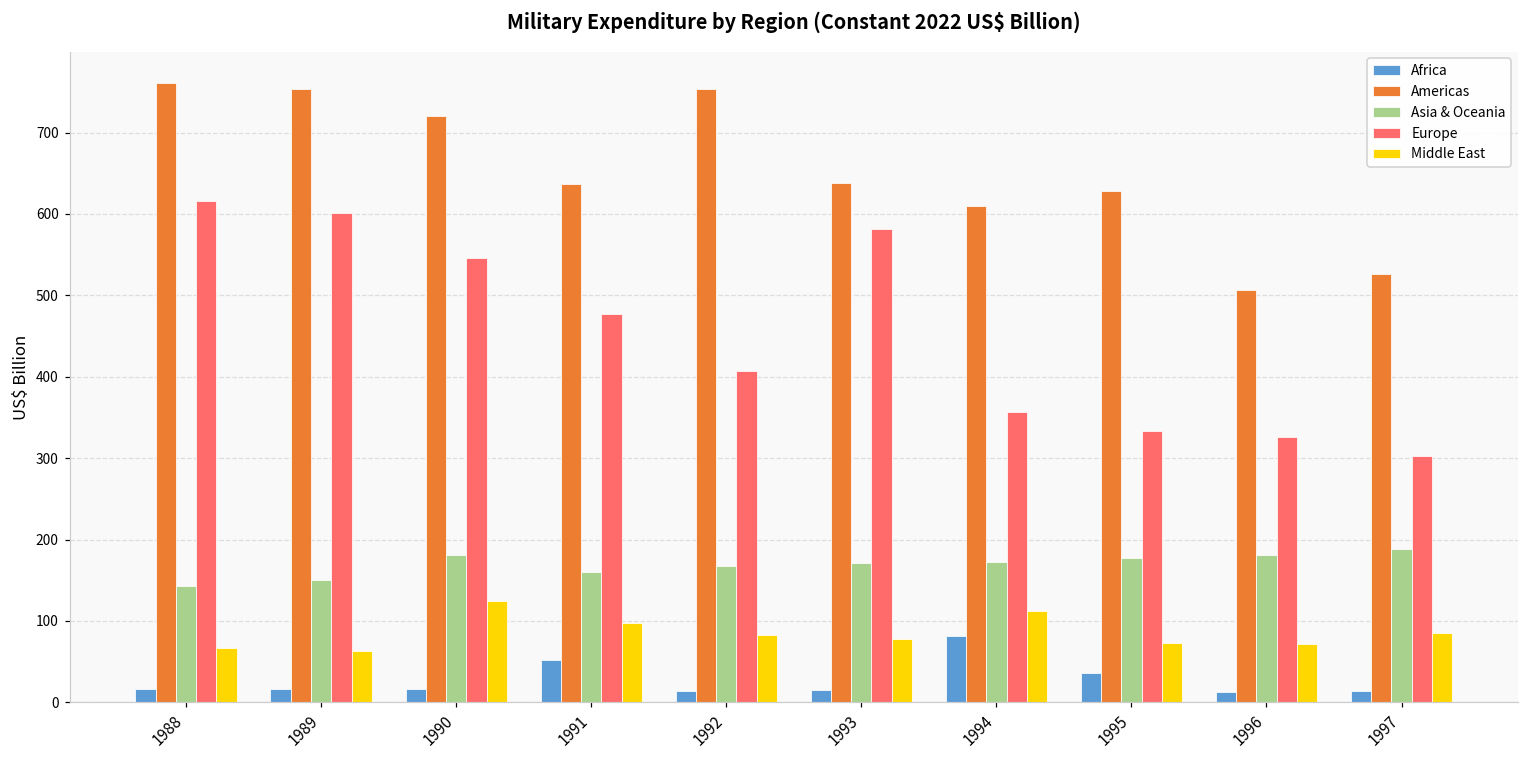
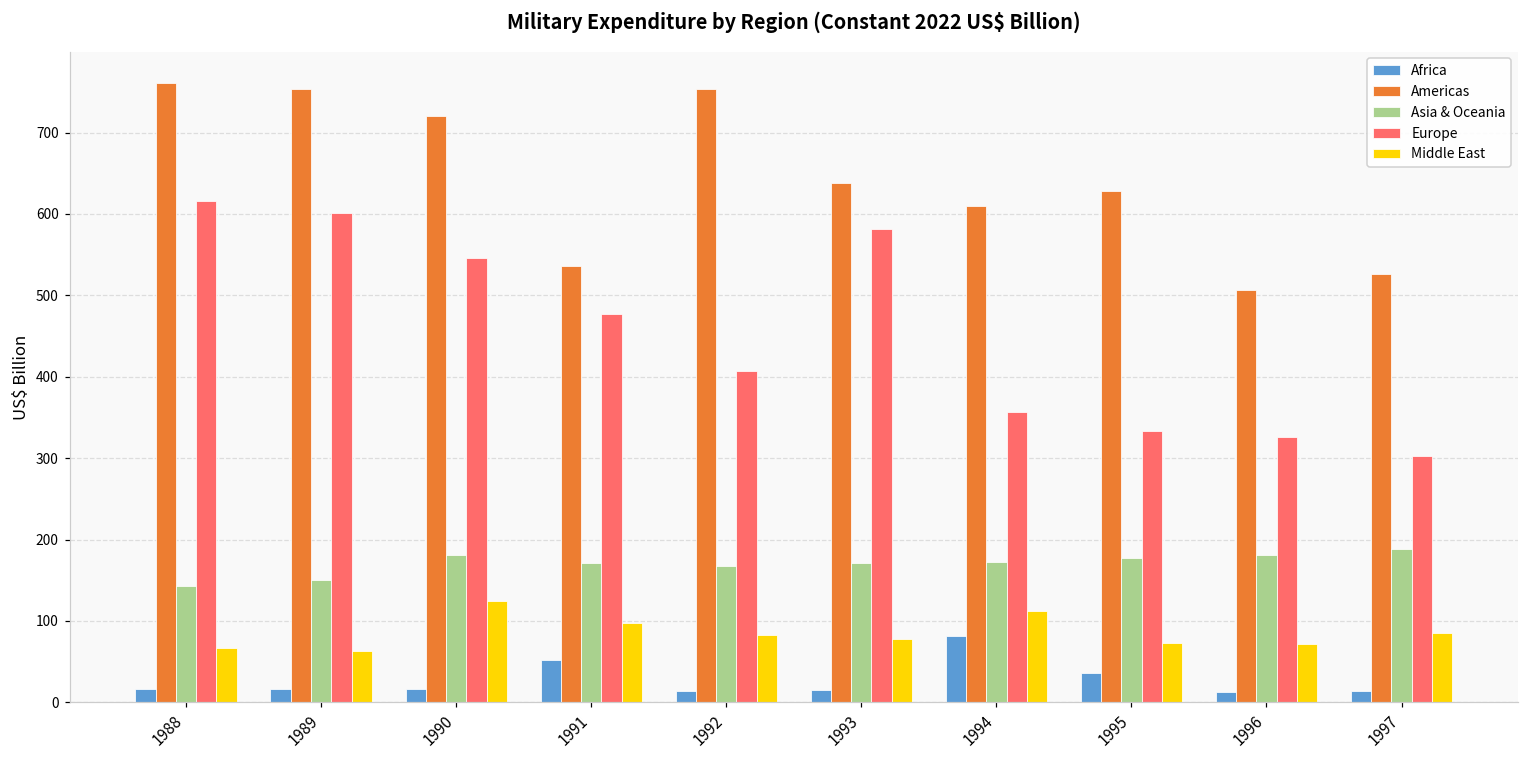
  {
    "Africa": {
      "1988": 20,
      "1989": 20,
      "1990": 20,
      "1991": 50,
      "1992": 10,
      "1993": 20,
      "1994": 80,
      "1995": 40,
      "1996": 10,
      "1997": 10
    },
    "Americas": {
      "1988": 760,
      "1989": 750,
      "1990": 720,
-     "1991": 640,
+     "1991": 540,
      "1992": 750,
      "1993": 640,
      "1994": 610,
      "1995": 630,
      "1996": 510,
      "1997": 530
    },
    "Asia & Oceania": {
      "1988": 140,
      "1989": 150,
      "1990": 180,
-     "1991": 160,
+     "1991": 170,
      "1992": 170,
      "1993": 170,
      "1994": 170,
      "1995": 180,
      "1996": 180,
      "1997": 190
    },
    "Europe": {
      "1988": 620,
      "1989": 600,
      "1990": 550,
      "1991": 480,
      "1992": 410,
      "1993": 580,
      "1994": 360,
      "1995": 330,
      "1996": 330,
      "1997": 300
    },
    "Middle East": {
      "1988": 70,
      "1989": 60,
      "1990": 120,
      "1991": 100,
      "1992": 80,
      "1993": 80,
      "1994": 110,
      "1995": 70,
      "1996": 70,
      "1997": 80
    }
  }
